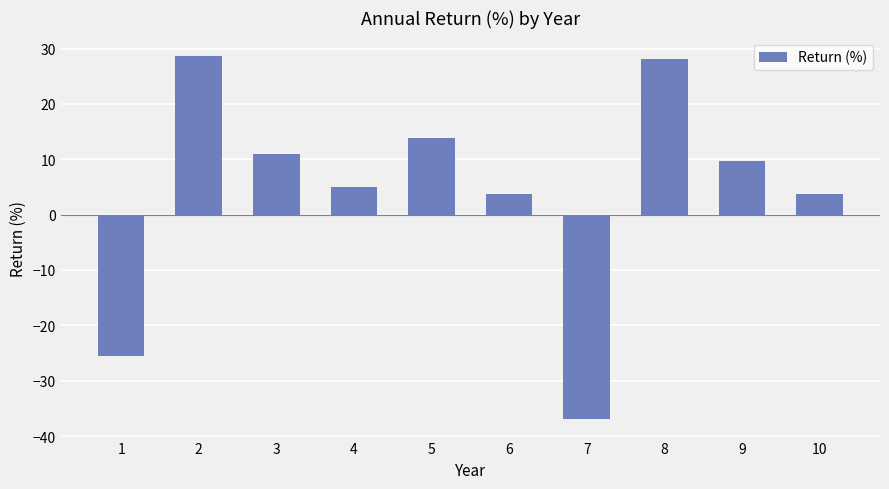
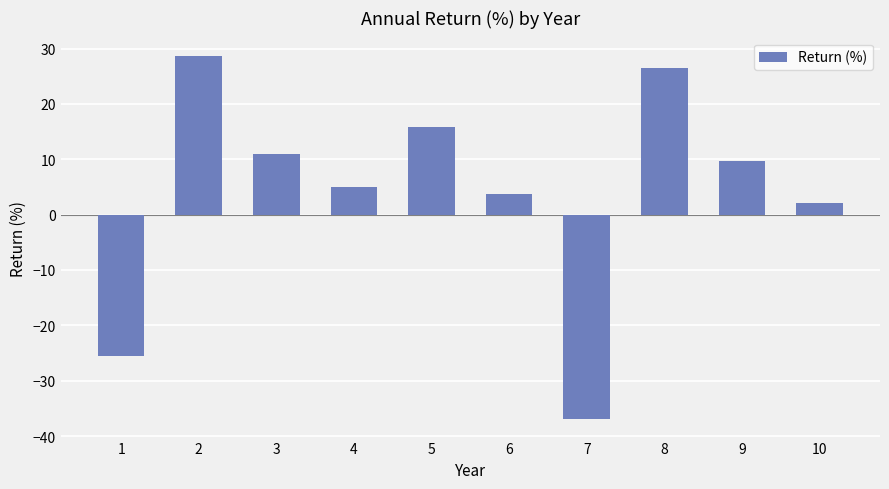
  {
    "1": -26,
    "2": 29,
    "3": 11,
    "4": 5,
-   "5": 14,
+   "5": 16,
    "6": 4,
    "7": -37,
-   "8": 28,
+   "8": 27,
    "9": 10,
-   "10": 4
+   "10": 2
  }
